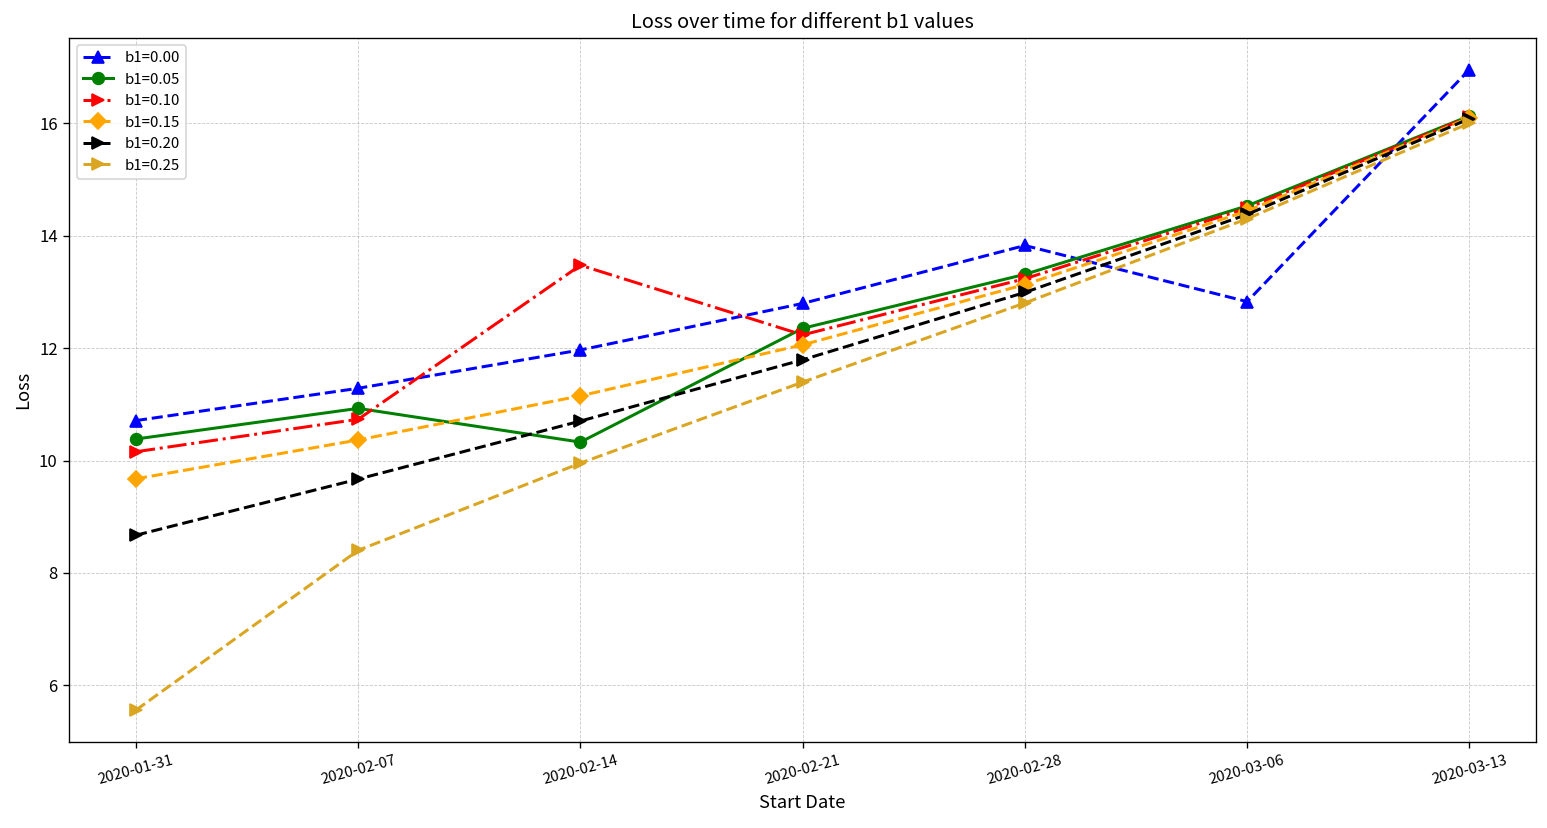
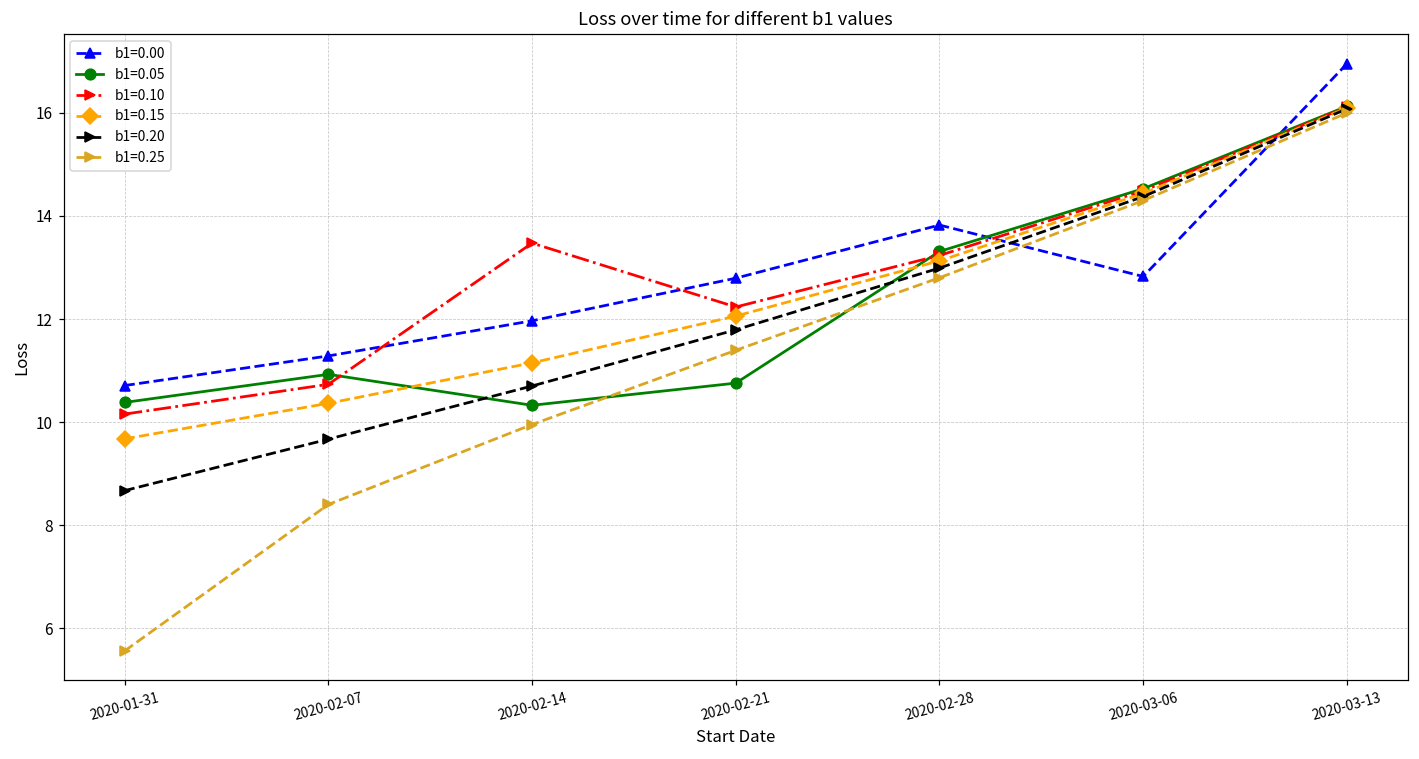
  {
    "b1=0.00": {
      "2020-01-31": 10.7,
      "2020-02-07": 11.3,
      "2020-02-14": 12.0,
      "2020-02-21": 12.8,
      "2020-02-28": 13.8,
      "2020-03-06": 12.8,
      "2020-03-13": 17.0
    },
    "b1=0.05": {
      "2020-01-31": 10.4,
      "2020-02-07": 10.9,
      "2020-02-14": 10.3,
-     "2020-02-21": 12.4,
+     "2020-02-21": 10.8,
      "2020-02-28": 13.3
    },
    "b1=0.10": {
      "2020-01-31": 10.2,
      "2020-02-07": 10.7,
      "2020-02-14": 13.5,
      "2020-02-21": 12.2,
      "2020-02-28": 13.2
    },
    "b1=0.20": {
      "2020-01-31": 8.7,
      "2020-02-07": 9.7,
      "2020-02-14": 10.7,
      "2020-02-21": 11.8,
      "2020-02-28": 13.0,
      "2020-03-06": 14.4
    }
  }
